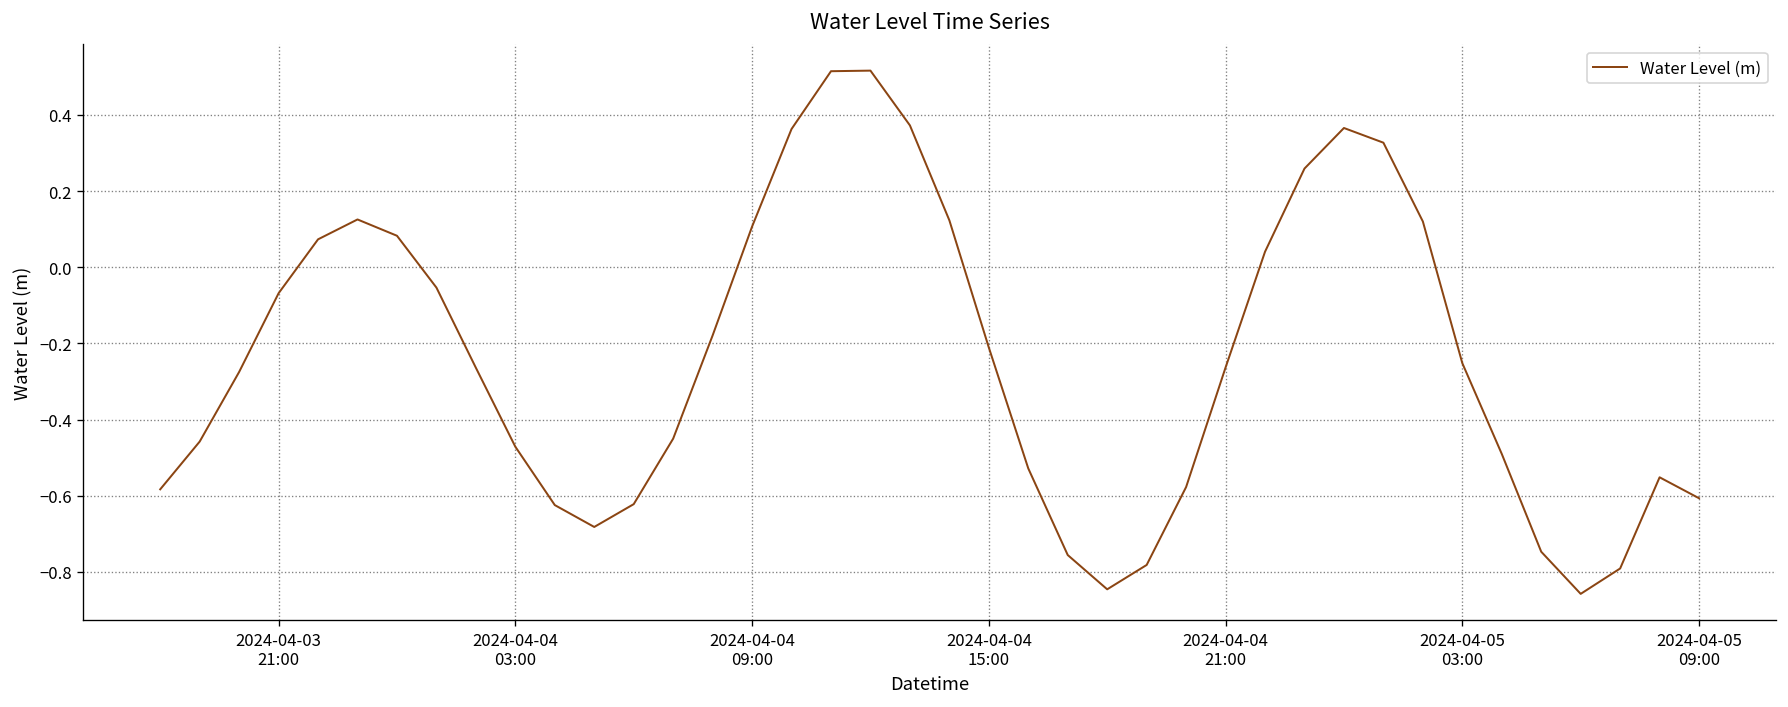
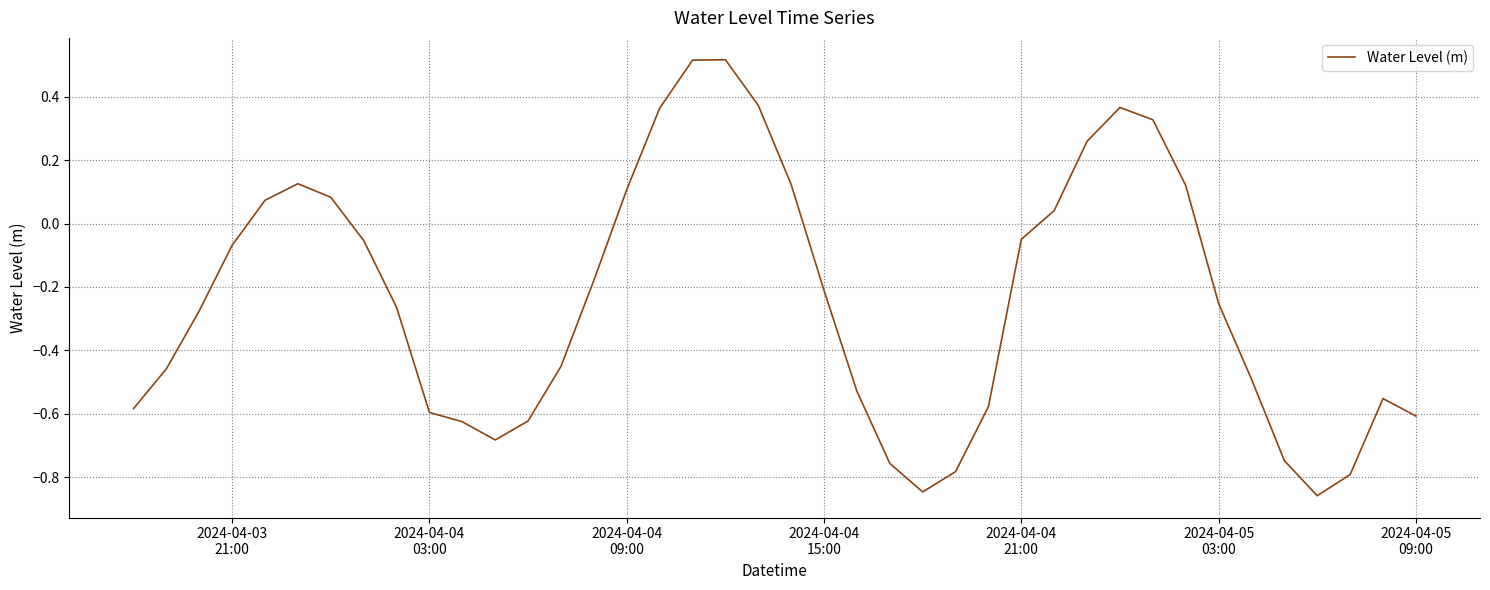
  {
    "2024-04-03 21:00": -0.07,
-   "2024-04-04 03:00": -0.47,
+   "2024-04-04 03:00": -0.60,
    "2024-04-04 09:00": 0.11,
    "2024-04-04 15:00": -0.21,
-   "2024-04-04 21:00": -0.26,
+   "2024-04-04 21:00": -0.05,
    "2024-04-05 03:00": -0.25,
    "2024-04-05 09:00": -0.61
  }
